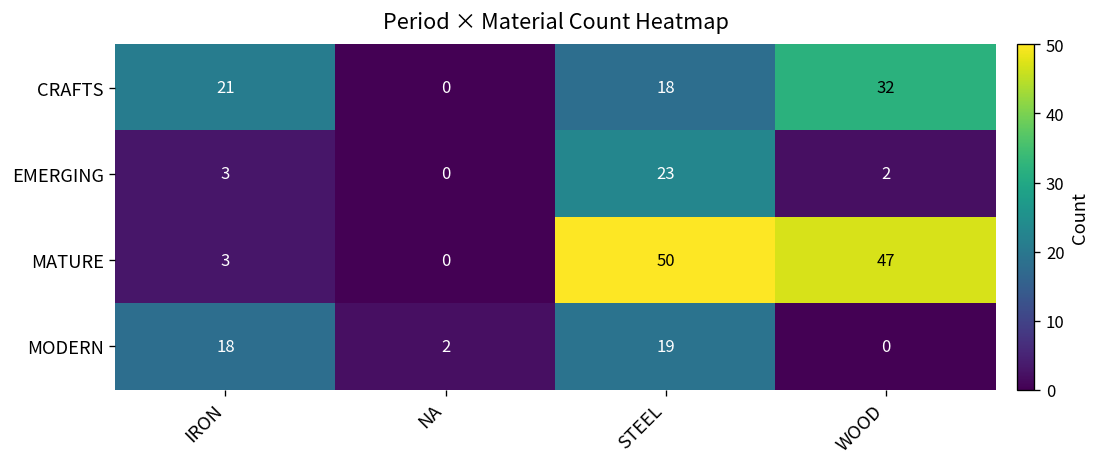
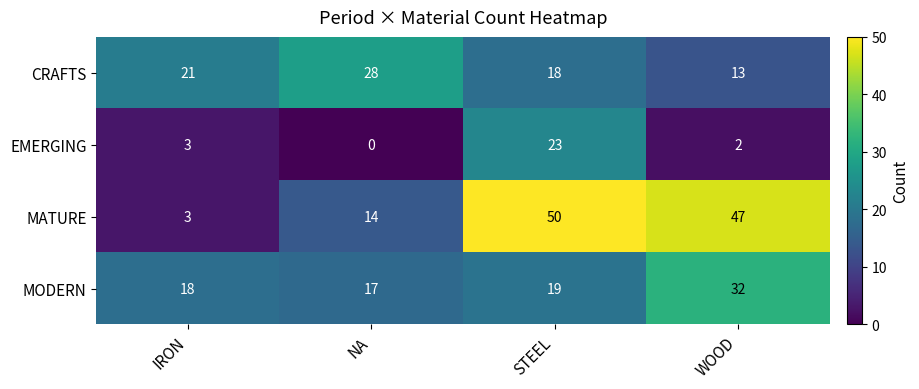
  {
    "CRAFTS": {
      "IRON": 21,
-     "NA": 0,
+     "NA": 28,
      "STEEL": 18,
-     "WOOD": 32
+     "WOOD": 13
    },
    "EMERGING": {
      "IRON": 3,
      "NA": 0,
      "STEEL": 23,
      "WOOD": 2
    },
    "MATURE": {
      "IRON": 3,
-     "NA": 0,
+     "NA": 14,
      "STEEL": 50,
      "WOOD": 47
    },
    "MODERN": {
      "IRON": 18,
-     "NA": 2,
+     "NA": 17,
      "STEEL": 19,
-     "WOOD": 0
+     "WOOD": 32
    }
  }
